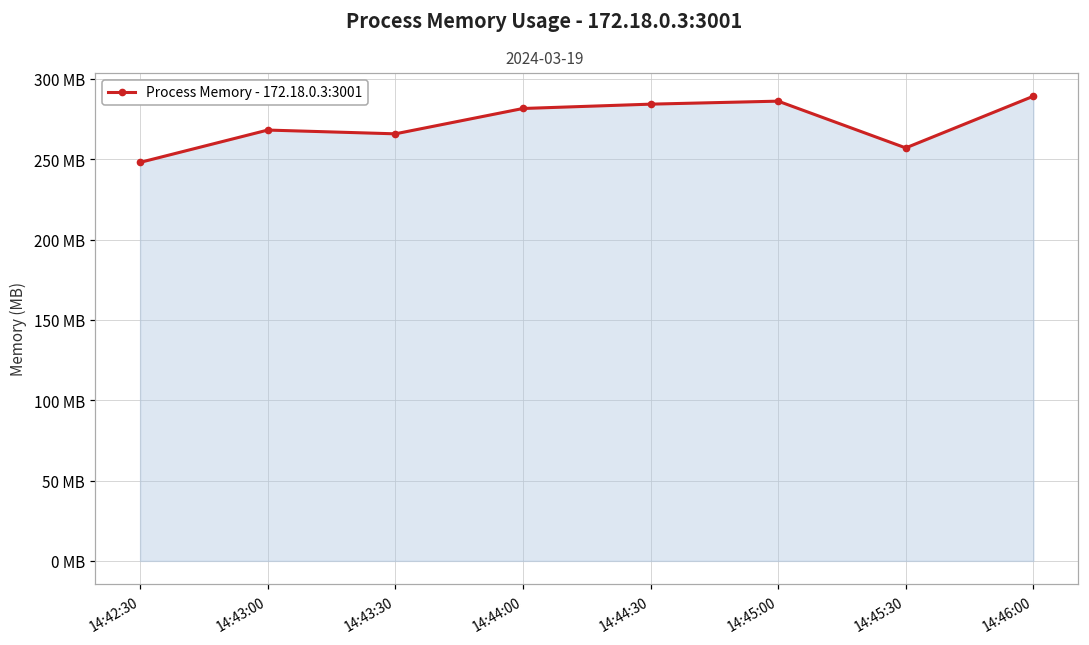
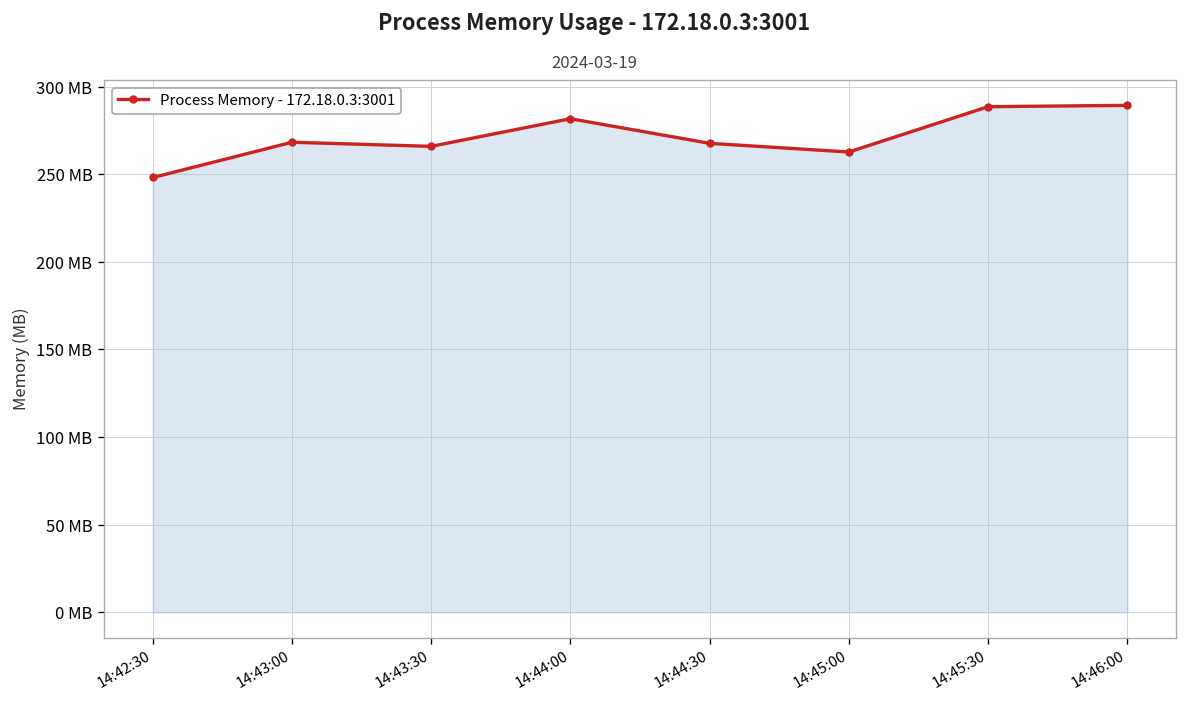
  {
    "14:42:30": "248 MB",
    "14:43:00": "268 MB",
    "14:43:30": "266 MB",
    "14:44:00": "282 MB",
-   "14:44:30": "284 MB",
-   "14:45:00": "286 MB",
-   "14:45:30": "257 MB",
+   "14:44:30": "268 MB",
+   "14:45:00": "263 MB",
+   "14:45:30": "289 MB",
    "14:46:00": "289 MB"
  }
